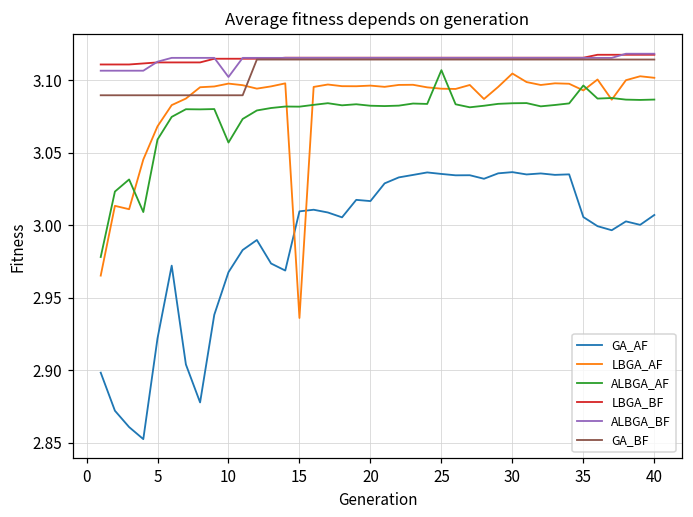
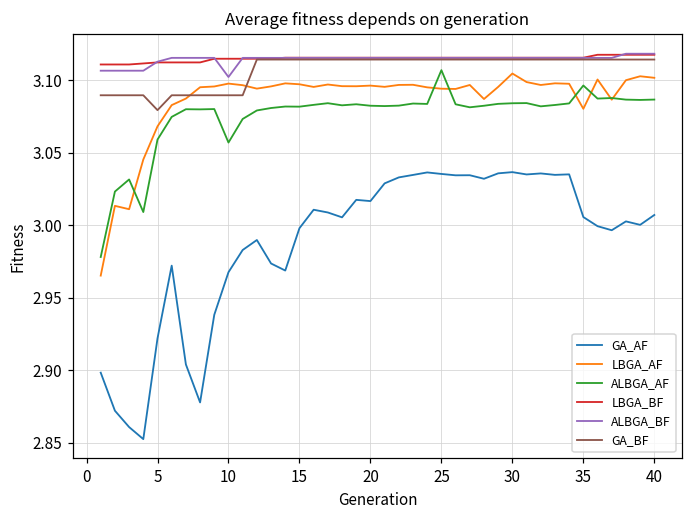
  {
    "GA_AF": {
      "5": 2.922,
      "10": 2.968,
-     "15": 3.009,
+     "15": 2.998,
      "20": 3.017,
      "25": 3.035,
      "30": 3.037,
      "35": 3.006,
      "40": 3.007
    },
    "LBGA_AF": {
      "5": 3.068,
      "10": 3.098,
-     "15": 2.936,
+     "15": 3.097,
      "20": 3.096,
      "25": 3.094,
      "30": 3.105,
-     "35": 3.093,
+     "35": 3.080,
      "40": 3.102
    },
    "ALBGA_AF": {
      "5": 3.059,
      "10": 3.057,
      "15": 3.082,
      "20": 3.082,
      "25": 3.107,
      "30": 3.084,
      "35": 3.096,
      "40": 3.087
    },
    "LBGA_BF": {
      "10": 3.115
    },
    "ALBGA_BF": {
      "10": 3.102
    },
    "GA_BF": {
-     "5": 3.090,
+     "5": 3.079,
      "10": 3.090,
      "40": 3.114
    }
  }
